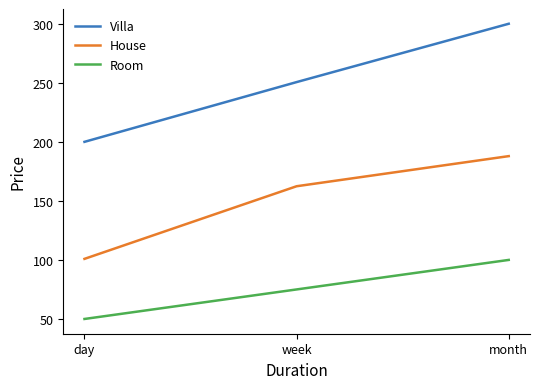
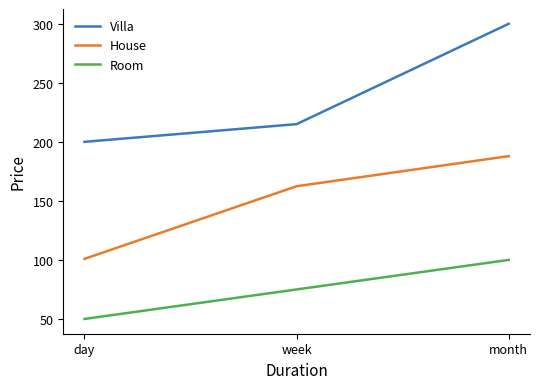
  {
    "Villa": {
      "day": 200,
-     "week": 251,
+     "week": 215,
      "month": 300
    },
    "House": {
      "day": 101,
      "week": 162,
      "month": 188
    },
    "Room": {
      "day": 50,
      "week": 75,
      "month": 100
    }
  }
